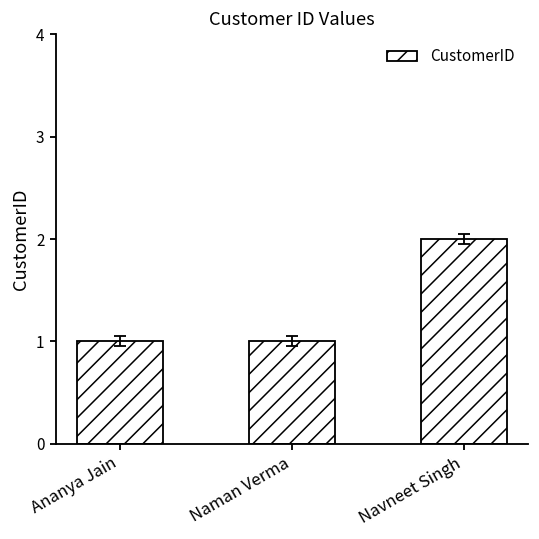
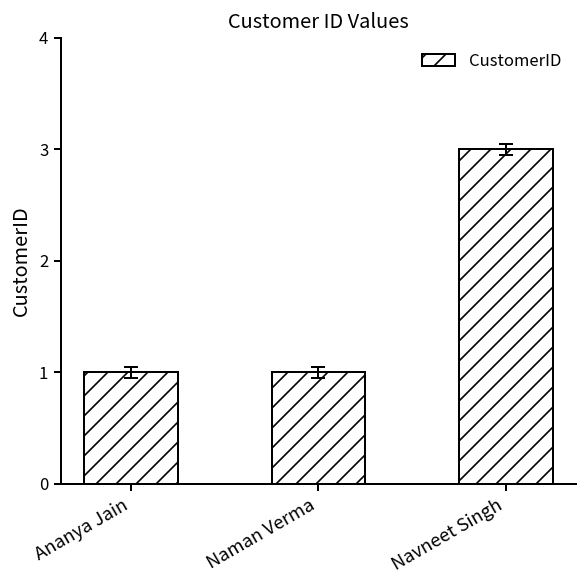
  {
    "CustomerID": {
      "Ananya Jain": 1,
      "Naman Verma": 1,
-     "Navneet Singh": 2
+     "Navneet Singh": 3
    }
  }
